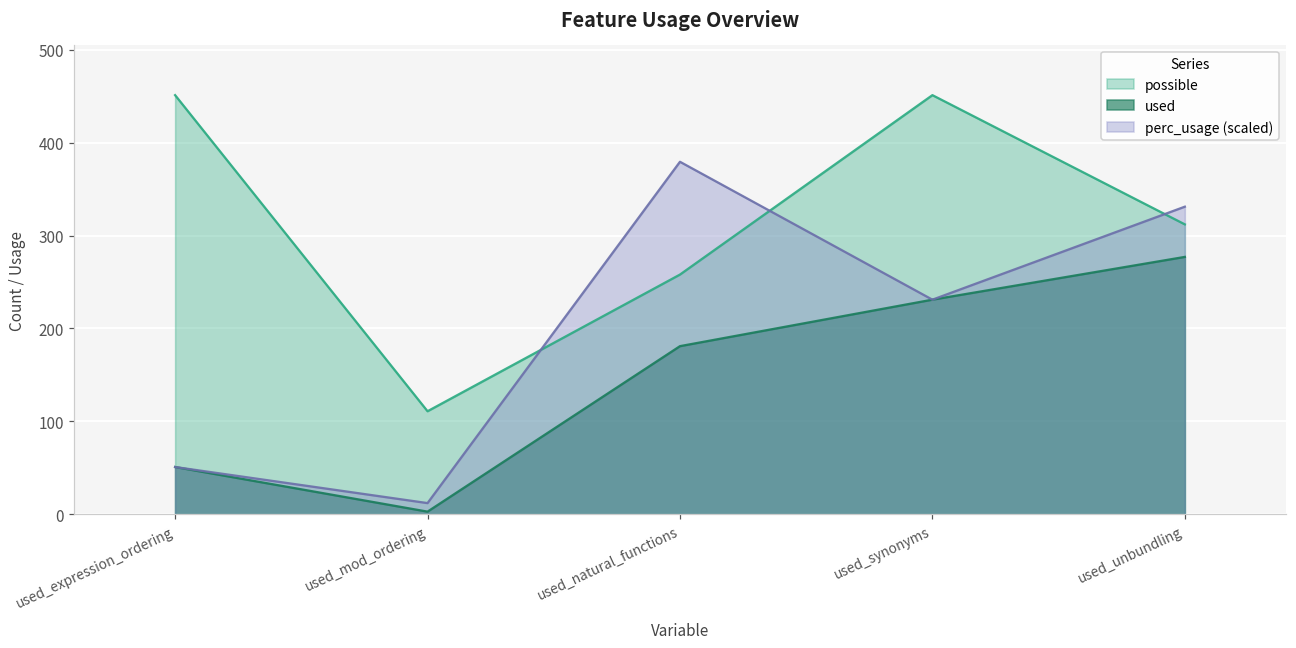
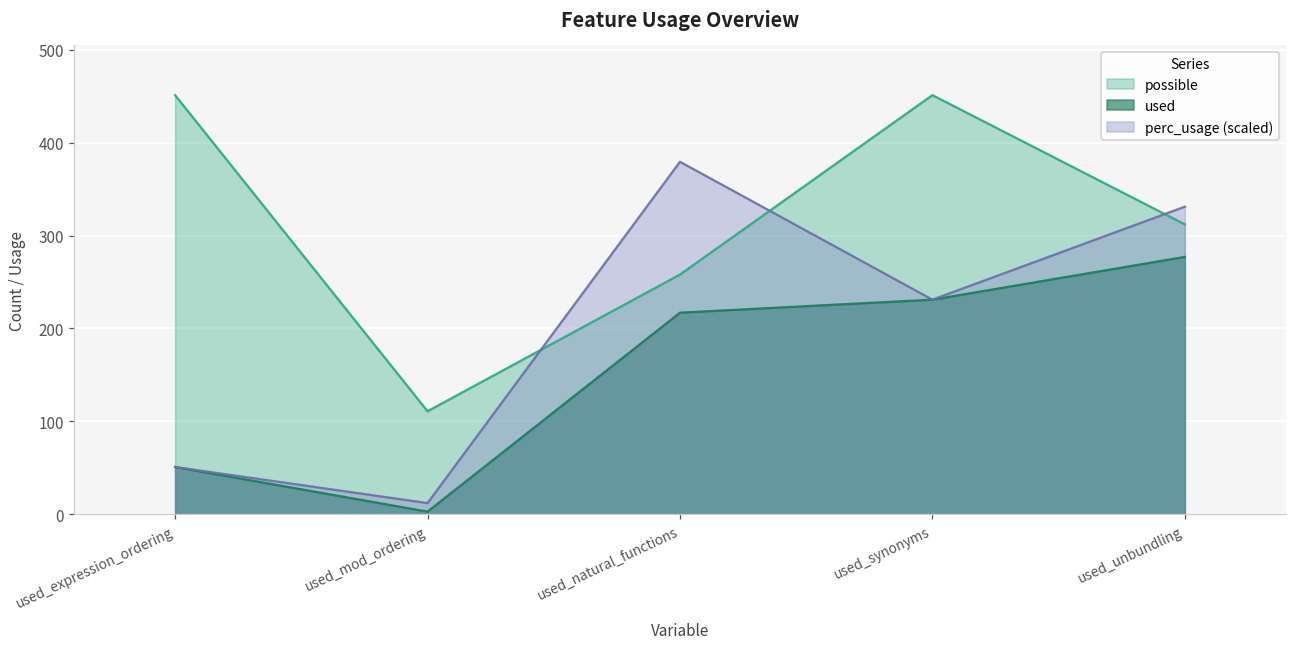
  {
    "used": {
      "used_mod_ordering": 0,
-     "used_natural_functions": 180,
+     "used_natural_functions": 220,
      "used_unbundling": 280
    }
  }
